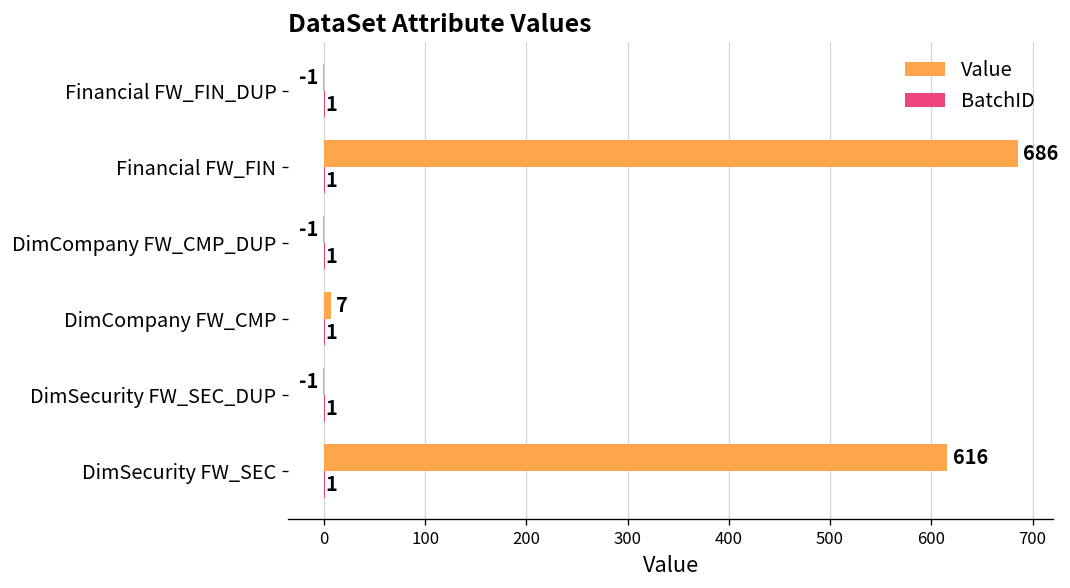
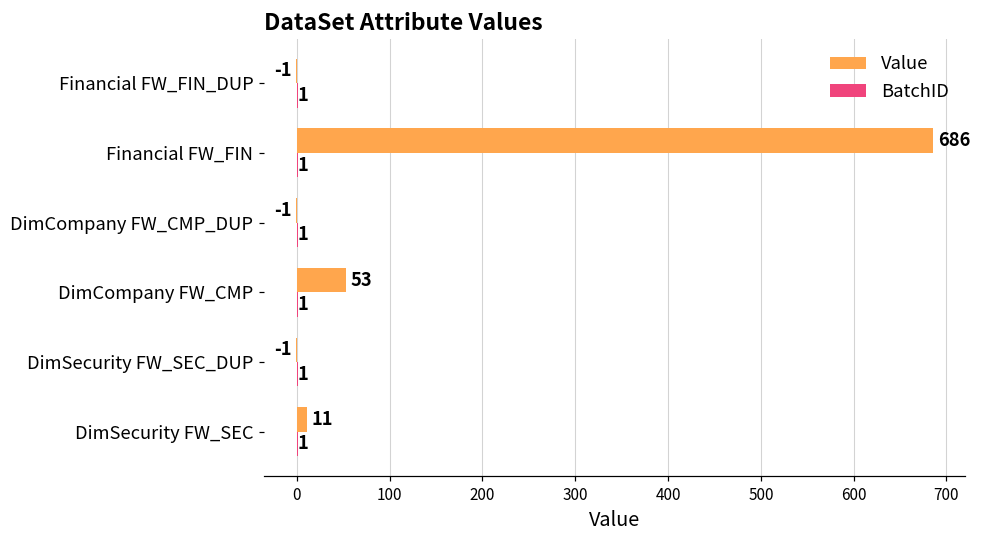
  {
    "Value": {
      "Financial FW_FIN_DUP": -1,
      "Financial FW_FIN": 686,
      "DimCompany FW_CMP_DUP": -1,
-     "DimCompany FW_CMP": 7,
+     "DimCompany FW_CMP": 53,
      "DimSecurity FW_SEC_DUP": -1,
-     "DimSecurity FW_SEC": 616
+     "DimSecurity FW_SEC": 11
    },
    "BatchID": {
      "Financial FW_FIN_DUP": 1,
      "Financial FW_FIN": 1,
      "DimCompany FW_CMP_DUP": 1,
      "DimCompany FW_CMP": 1,
      "DimSecurity FW_SEC_DUP": 1,
      "DimSecurity FW_SEC": 1
    }
  }
